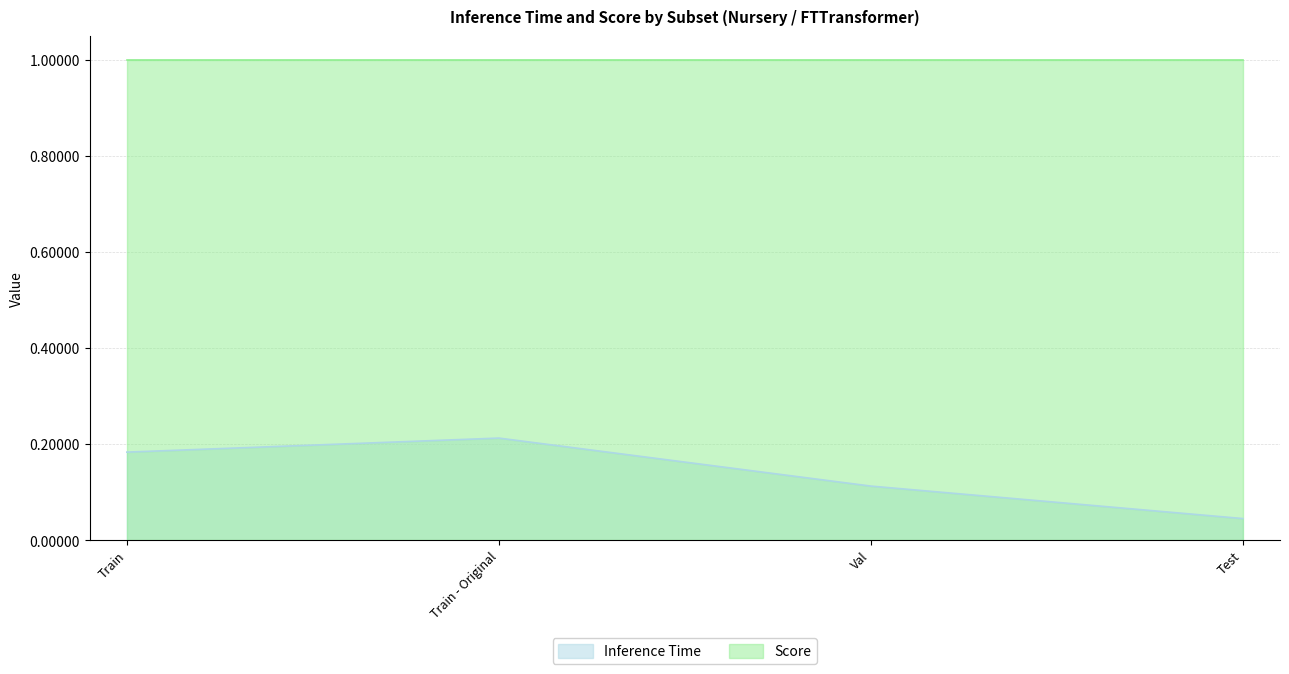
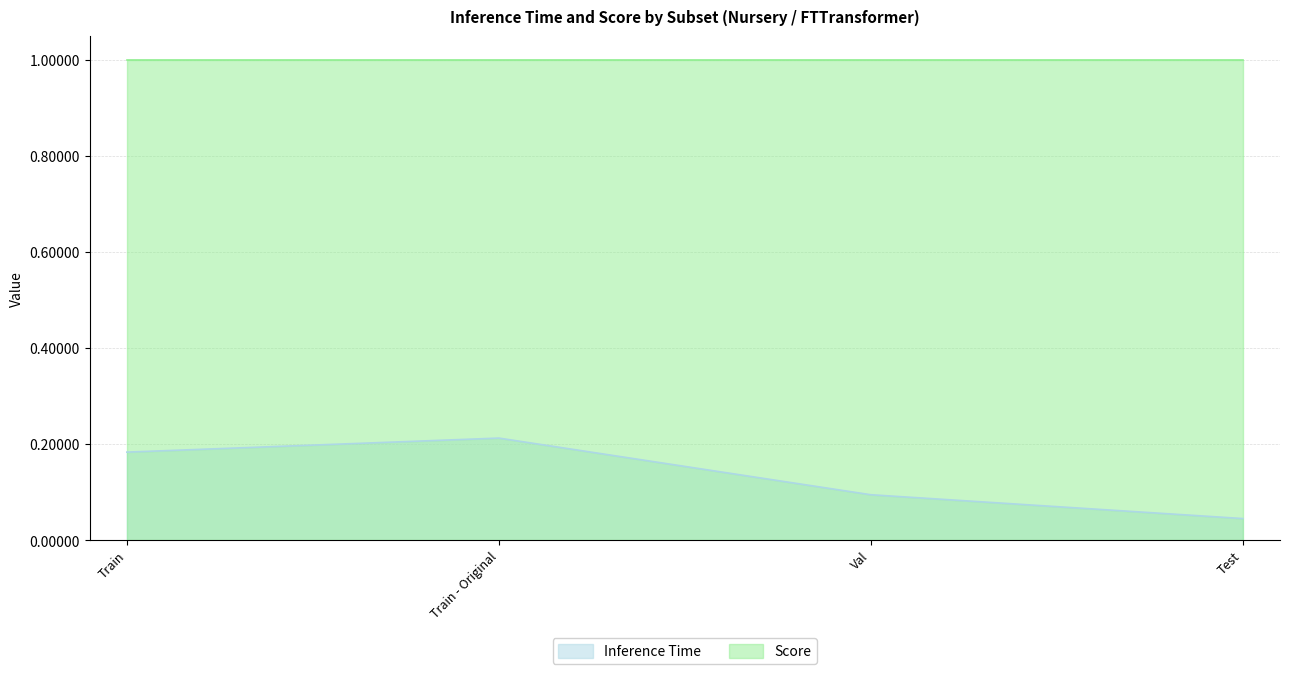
  {
    "Inference Time": {
      "Train": 0.18,
      "Train - Original": 0.21,
-     "Val": 0.11,
+     "Val": 0.10,
      "Test": 0.05
    },
    "Score": {
      "Train": 1.00,
      "Train - Original": 1.00,
      "Val": 1.00,
      "Test": 1.00
    }
  }
